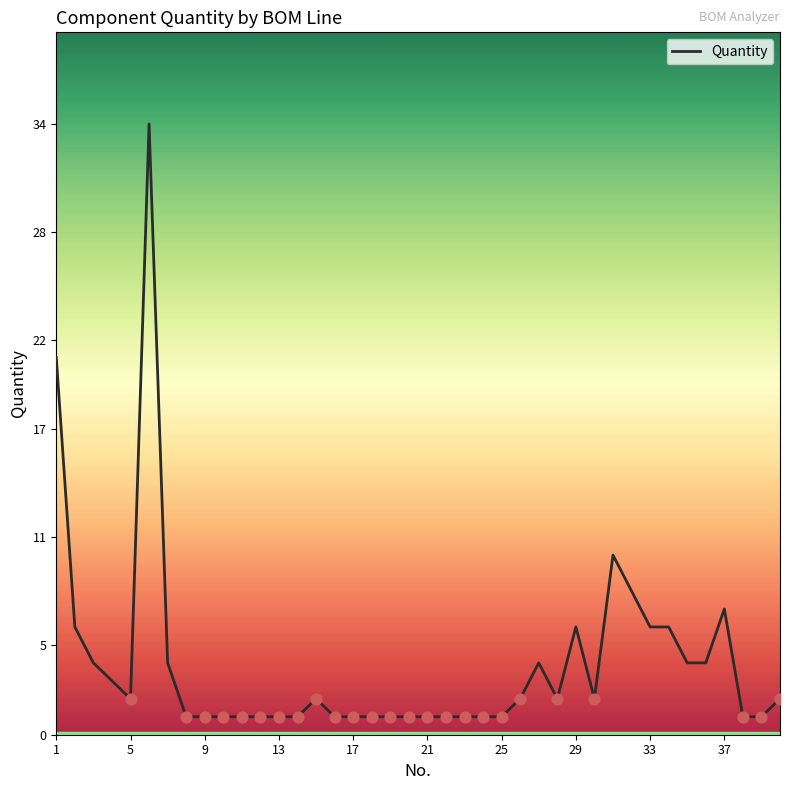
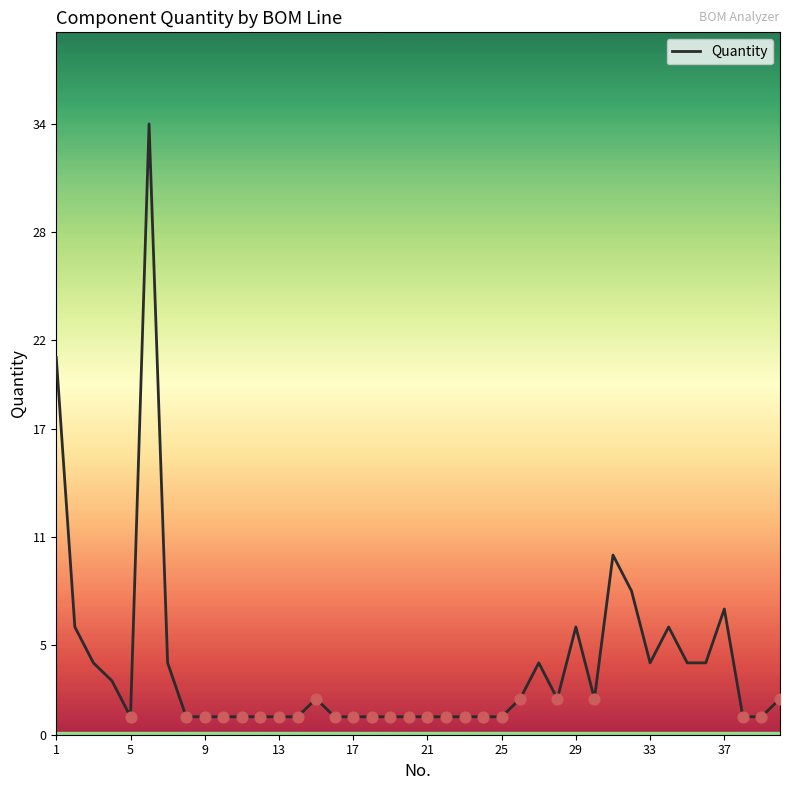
  {
    "Quantity": {
      "1": 21,
-     "5": 2,
+     "5": 1,
      "29": 6,
-     "33": 6,
+     "33": 4,
      "37": 7
    }
  }
